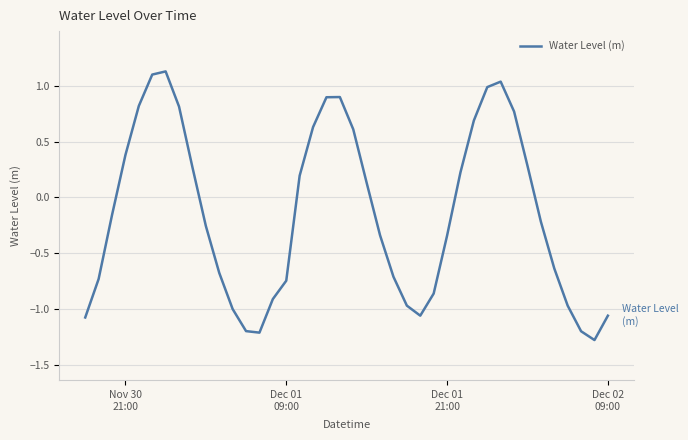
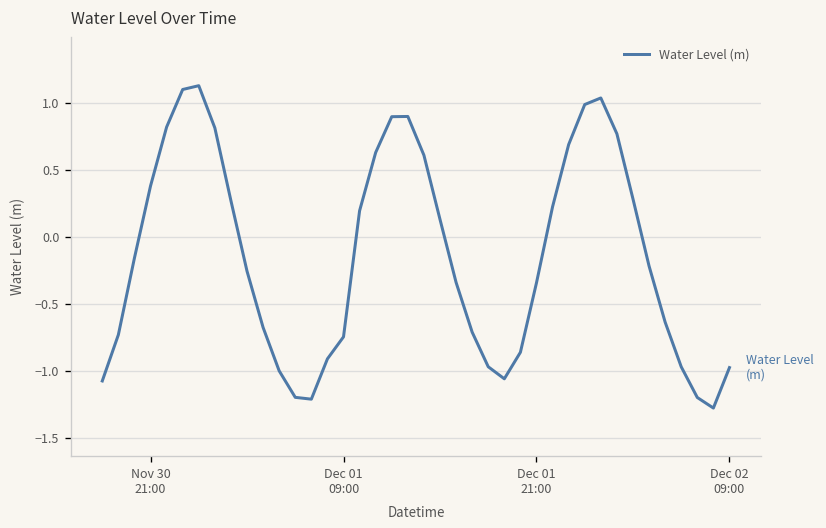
  {
    "Nov 30 21:00": 0.38,
    "Dec 01 09:00": -0.75,
    "Dec 01 21:00": -0.34,
-   "Dec 02 09:00": -1.06
+   "Dec 02 09:00": -0.98
  }
